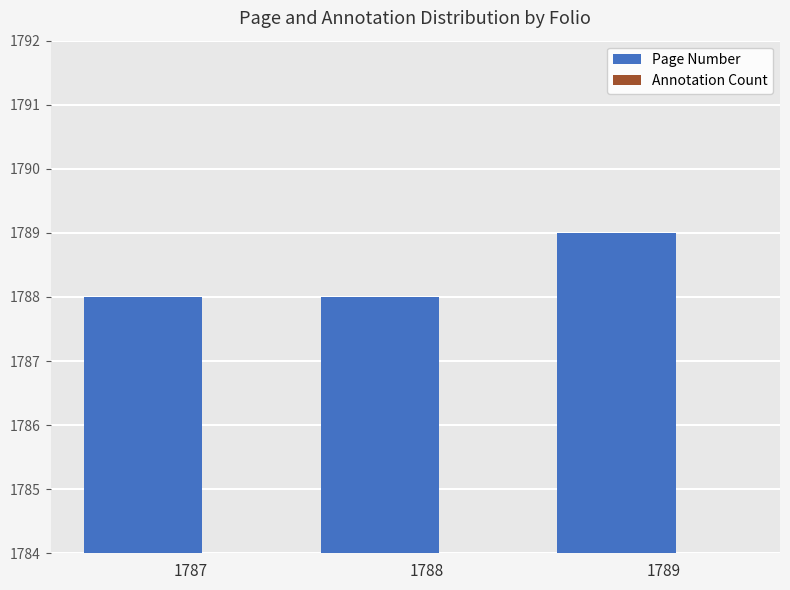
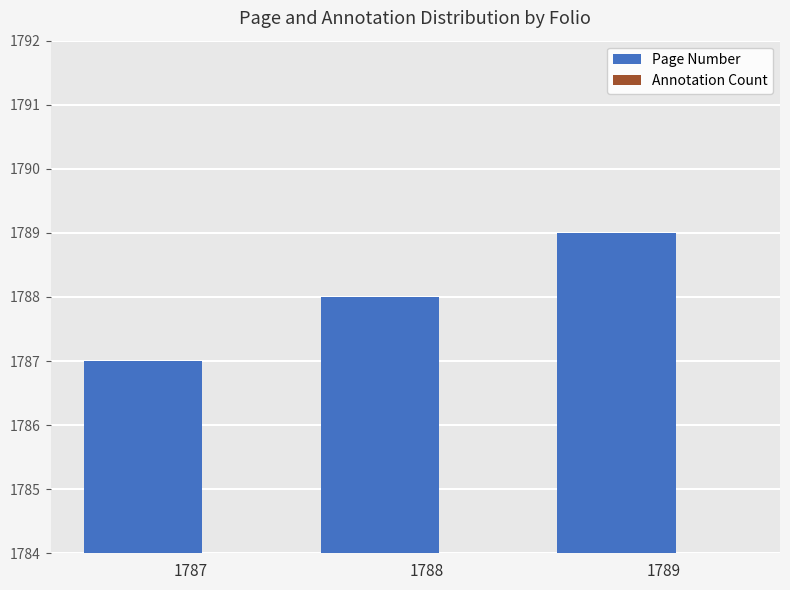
  {
    "Page Number": {
-     "1787": 1788,
+     "1787": 1787,
      "1788": 1788,
      "1789": 1789
    }
  }
